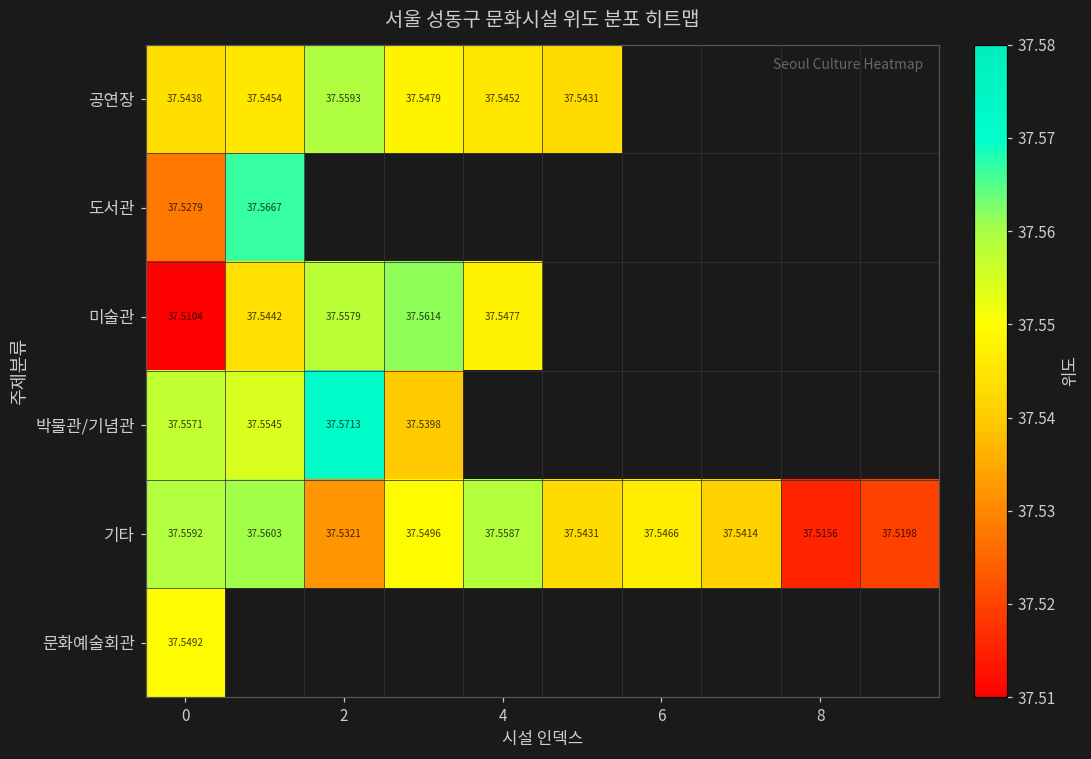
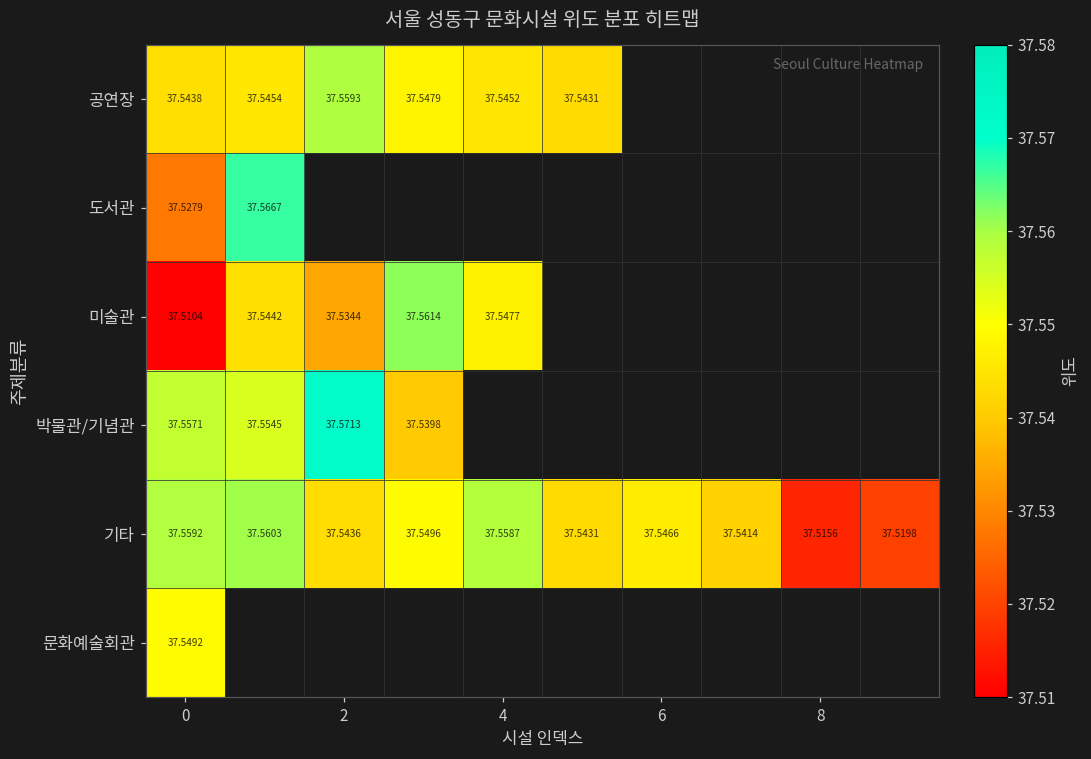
  {
    "공연장": {
      "0": 37.5438,
      "2": 37.5593,
      "4": 37.5452
    },
    "도서관": {
      "0": 37.5279
    },
    "미술관": {
      "0": 37.5104,
-     "2": 37.5579,
+     "2": 37.5344,
      "4": 37.5477
    },
    "박물관/기념관": {
      "0": 37.5571,
      "2": 37.5713
    },
    "기타": {
      "0": 37.5592,
-     "2": 37.5321,
+     "2": 37.5436,
      "4": 37.5587,
      "6": 37.5466,
      "8": 37.5156
    },
    "문화예술회관": {
      "0": 37.5492
    }
  }
